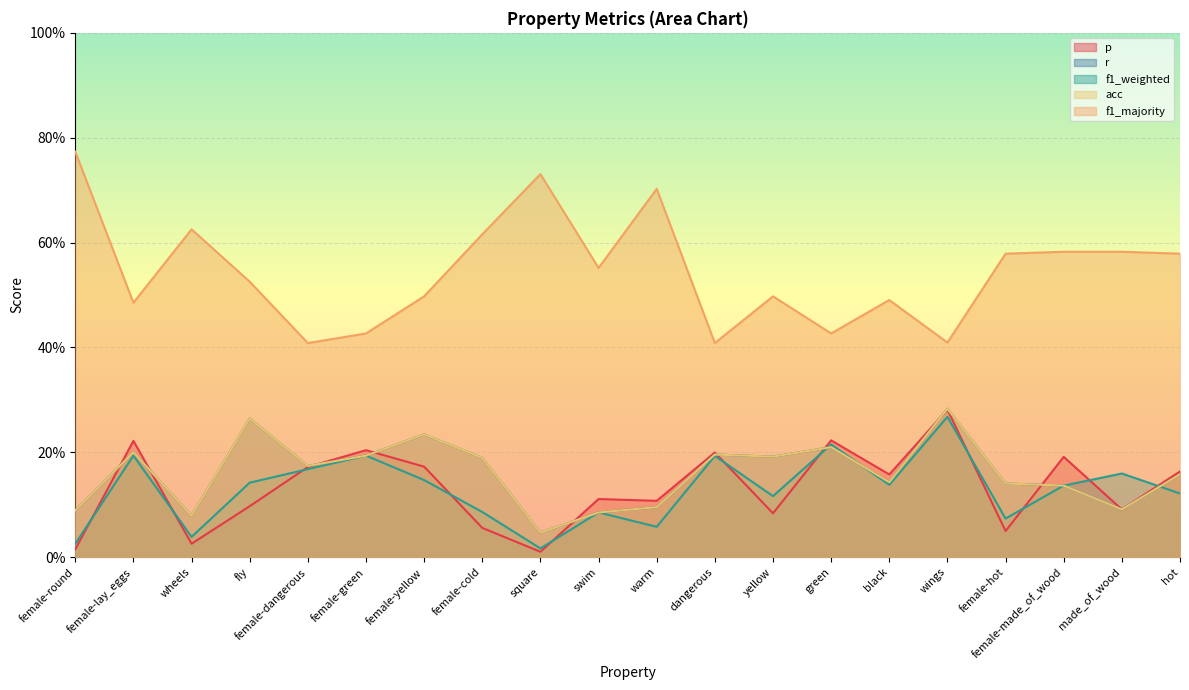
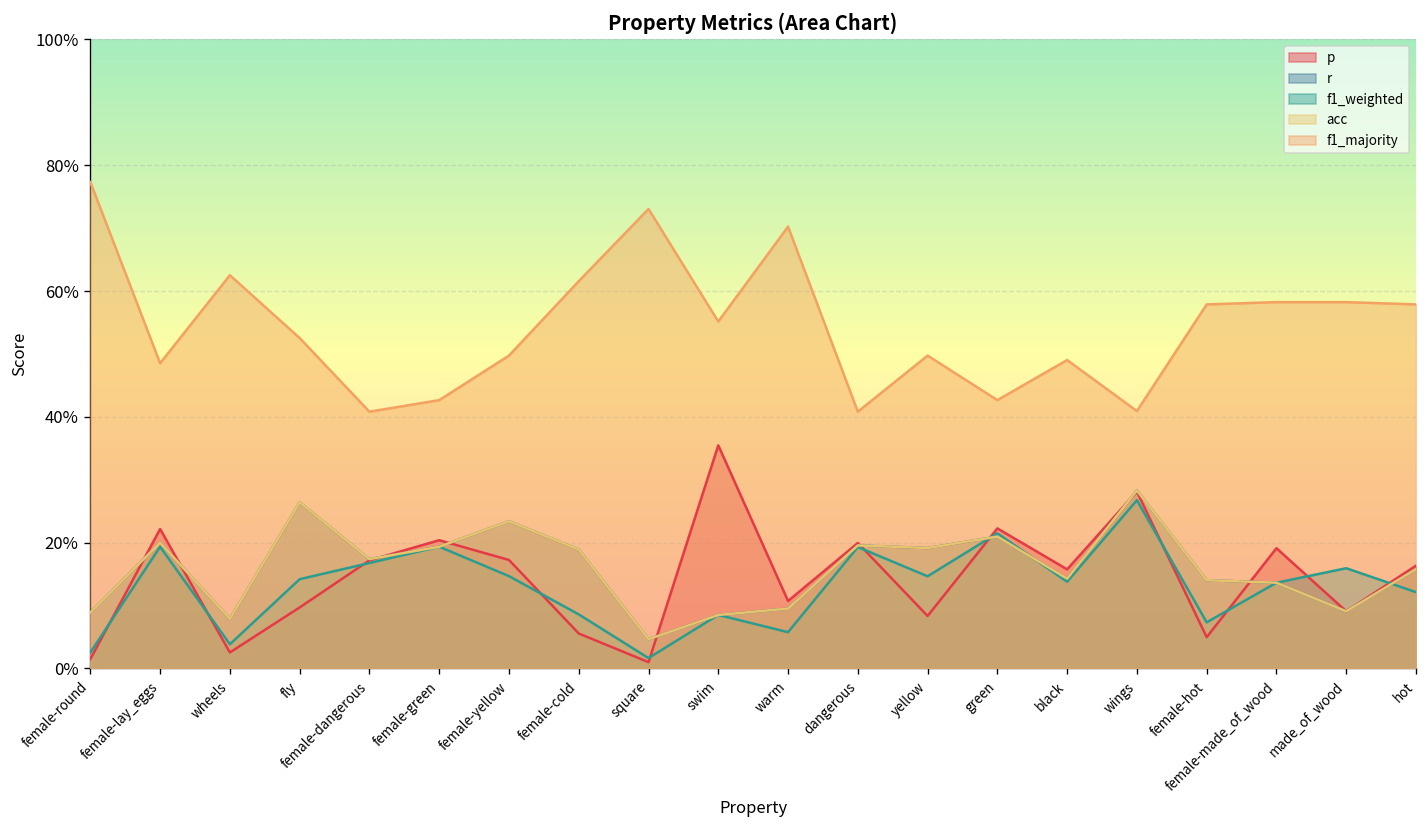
  {
    "p": {
      "female-round": "1%",
      "female-lay_eggs": "22%",
      "wheels": "3%",
      "fly": "10%",
      "female-green": "20%",
      "female-yellow": "17%",
      "female-cold": "6%",
      "square": "1%",
-     "swim": "11%",
+     "swim": "35%",
      "warm": "11%",
      "yellow": "8%",
      "green": "22%",
      "black": "16%",
      "female-hot": "5%",
      "female-made_of_wood": "19%",
      "hot": "16%"
    },
    "f1_weighted": {
      "female-round": "3%",
      "female-lay_eggs": "19%",
      "wheels": "4%",
      "fly": "14%",
      "female-yellow": "15%",
      "female-cold": "9%",
      "square": "2%",
      "warm": "6%",
-     "yellow": "12%",
+     "yellow": "15%",
      "green": "21%",
      "black": "14%",
      "wings": "27%",
      "female-hot": "7%",
      "made_of_wood": "16%",
      "hot": "12%"
    }
  }
